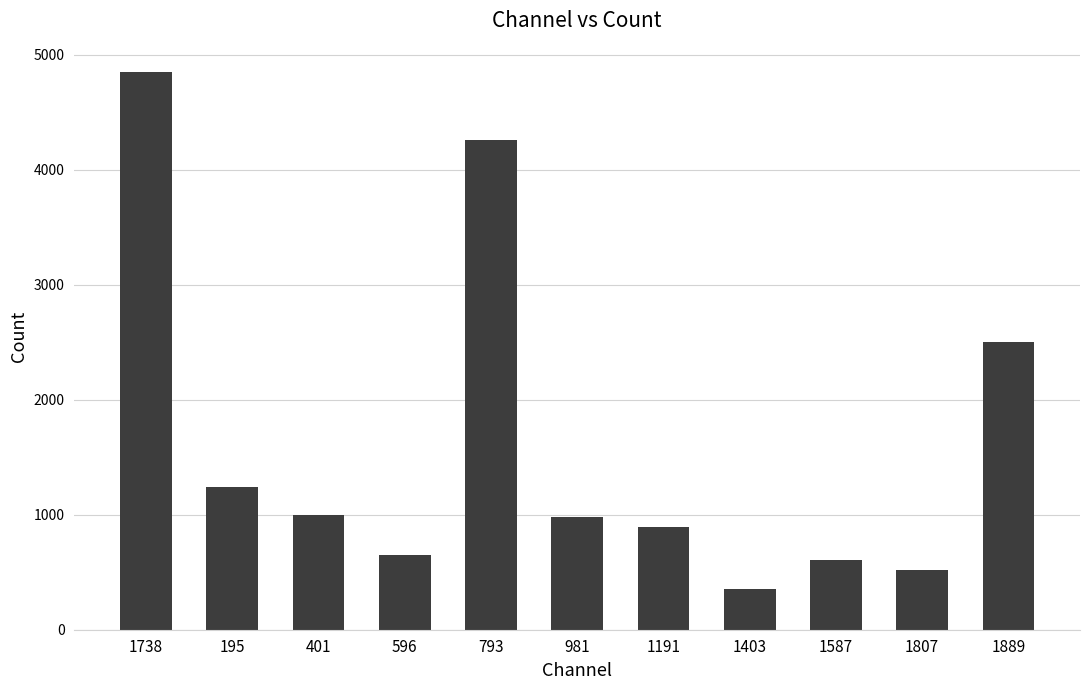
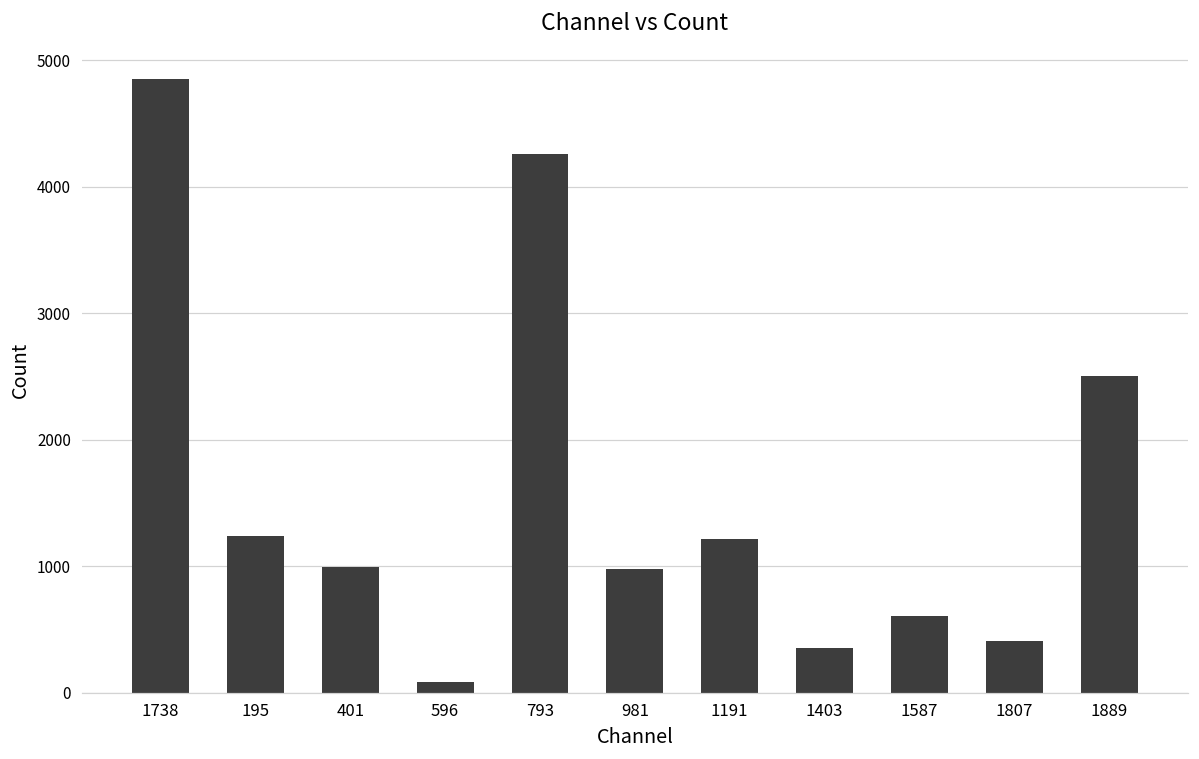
  {
    "1738": 4850,
    "195": 1240,
    "401": 1000,
-   "596": 650,
+   "596": 80,
    "793": 4260,
    "981": 980,
-   "1191": 900,
+   "1191": 1220,
    "1403": 350,
    "1587": 610,
-   "1807": 520,
+   "1807": 410,
    "1889": 2500
  }
